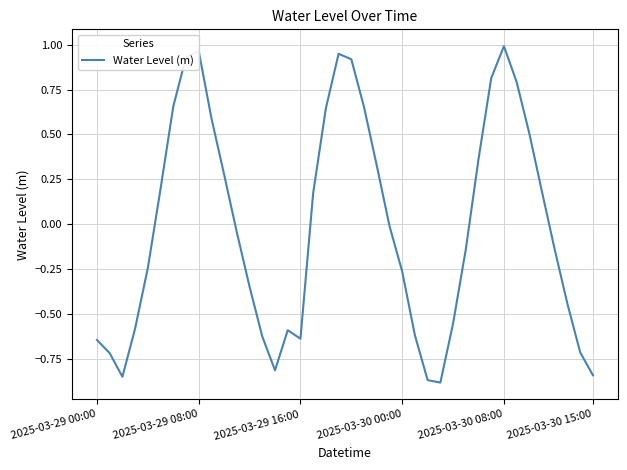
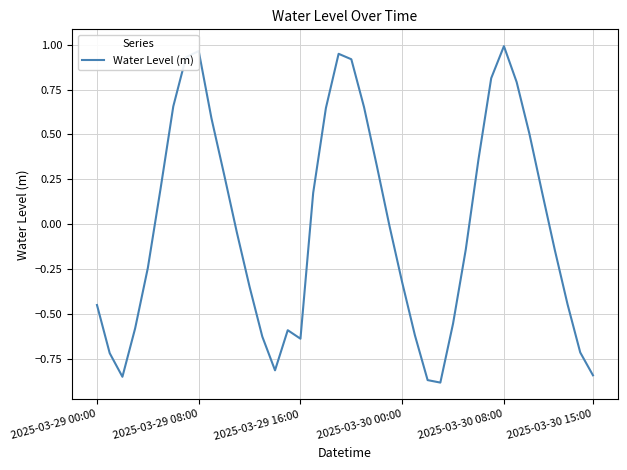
  {
-   "2025-03-29 00:00": -0.65,
+   "2025-03-29 00:00": -0.45,
    "2025-03-29 08:00": 0.96,
    "2025-03-29 16:00": -0.64,
-   "2025-03-30 00:00": -0.26,
+   "2025-03-30 00:00": -0.32,
    "2025-03-30 08:00": 0.99,
    "2025-03-30 15:00": -0.84
  }
